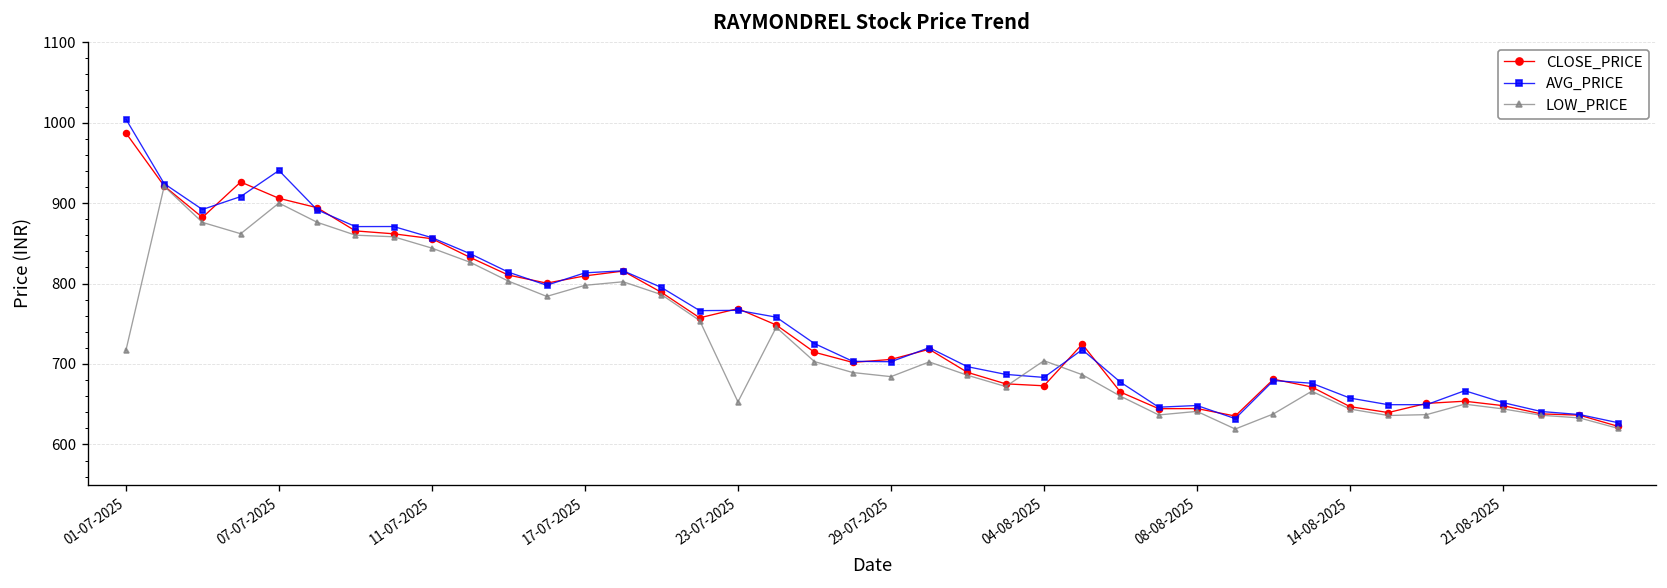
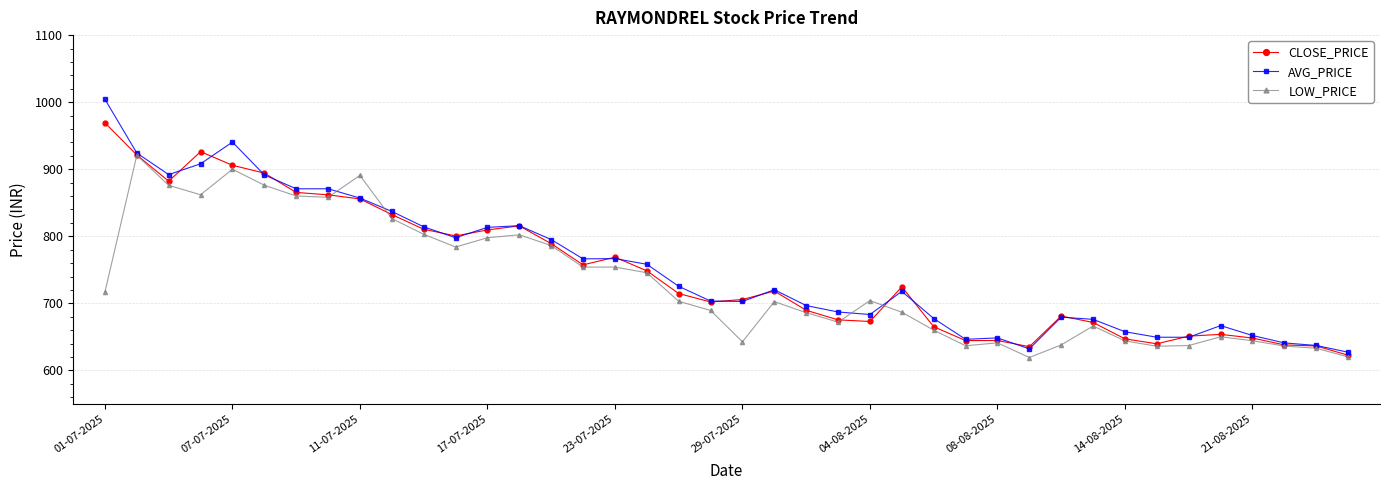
  {
    "CLOSE_PRICE": {
-     "01-07-2025": 990,
+     "01-07-2025": 970,
      "07-07-2025": 910,
      "04-08-2025": 670
    },
    "AVG_PRICE": {
      "01-07-2025": 1000,
      "07-07-2025": 940,
      "04-08-2025": 680,
      "08-08-2025": 650,
      "14-08-2025": 660
    },
    "LOW_PRICE": {
      "01-07-2025": 720,
      "07-07-2025": 900,
-     "11-07-2025": 840,
+     "11-07-2025": 890,
      "17-07-2025": 800,
-     "23-07-2025": 650,
-     "29-07-2025": 680,
+     "23-07-2025": 750,
+     "29-07-2025": 640,
      "04-08-2025": 700,
      "21-08-2025": 640
    }
  }
